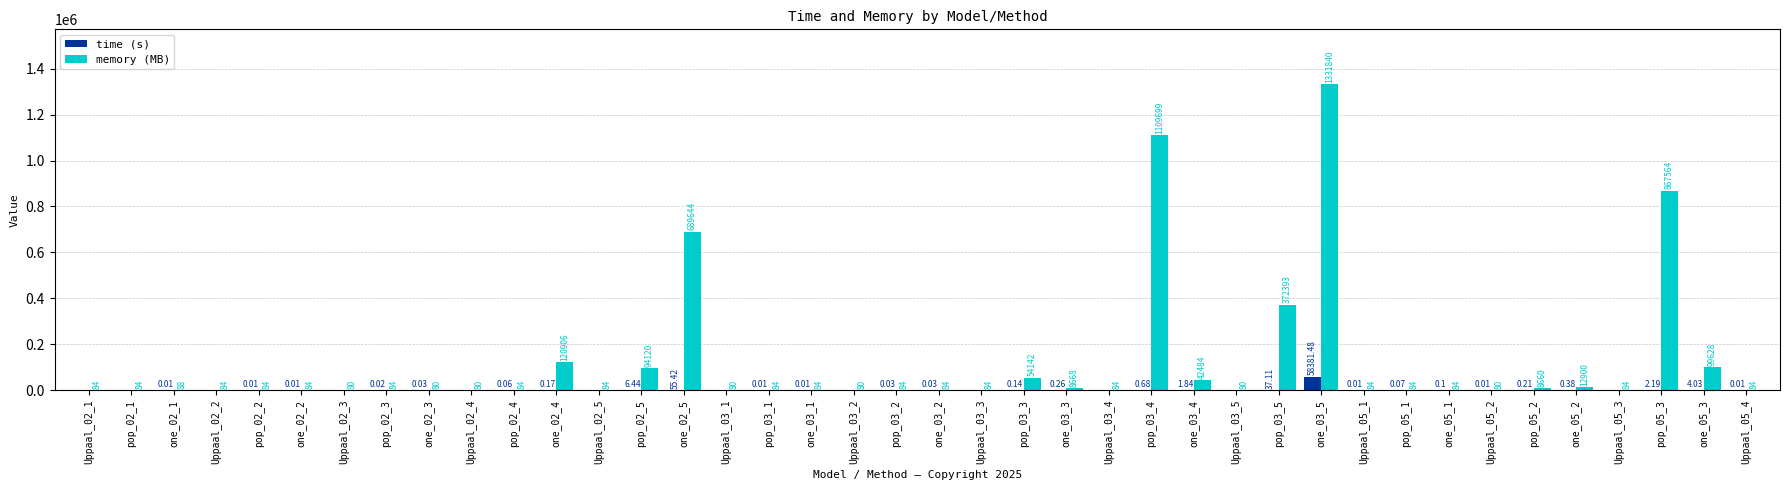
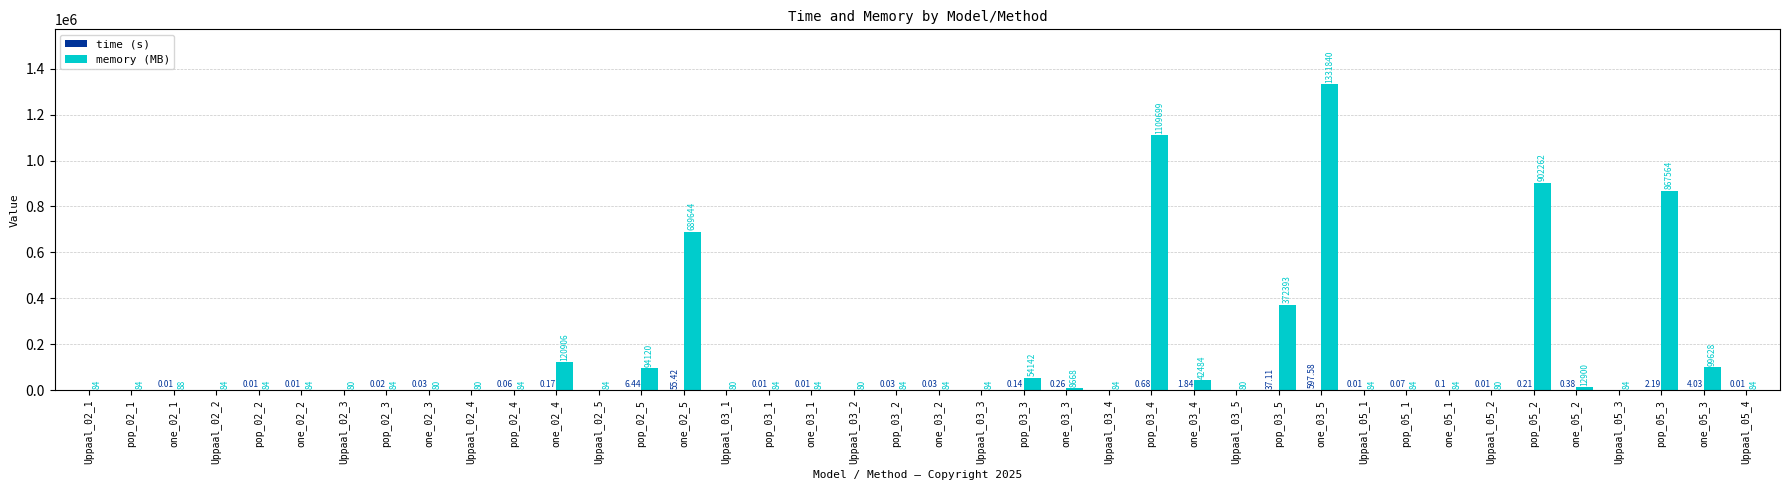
  {
    "time (s)": {
      "one_02_1": 0.01,
      "pop_02_2": 0.01,
      "one_02_2": 0.01,
      "pop_02_3": 0.02,
      "one_02_3": 0.03,
      "pop_02_4": 0.06,
      "one_02_4": 0.17,
      "pop_02_5": 6.44,
      "one_02_5": 55.42,
      "pop_03_1": 0.01,
      "one_03_1": 0.01,
      "pop_03_2": 0.03,
      "one_03_2": 0.03,
      "pop_03_3": 0.14,
      "one_03_3": 0.26,
      "pop_03_4": 0.68,
      "one_03_4": 1.84,
      "pop_03_5": 37.11,
-     "one_03_5": 58381.48,
+     "one_03_5": 597.58,
      "Uppaal_05_1": 0.01,
      "pop_05_1": 0.07,
      "one_05_1": 0.1,
      "Uppaal_05_2": 0.01,
      "pop_05_2": 0.21,
      "one_05_2": 0.38,
      "pop_05_3": 2.19,
      "one_05_3": 4.03,
      "Uppaal_05_4": 0.01
    },
    "memory (MB)": {
      "Uppaal_02_1": 84,
      "pop_02_1": 84,
      "one_02_1": 88,
      "Uppaal_02_2": 84,
      "pop_02_2": 84,
      "one_02_2": 84,
      "Uppaal_02_3": 80,
      "pop_02_3": 84,
      "one_02_3": 80,
      "Uppaal_02_4": 80,
      "pop_02_4": 84,
      "one_02_4": 120906,
      "Uppaal_02_5": 84,
      "pop_02_5": 94120,
      "one_02_5": 689644,
      "Uppaal_03_1": 80,
      "pop_03_1": 84,
      "one_03_1": 84,
      "Uppaal_03_2": 80,
      "pop_03_2": 84,
      "one_03_2": 84,
      "Uppaal_03_3": 84,
      "pop_03_3": 54142,
      "one_03_3": 8668,
      "Uppaal_03_4": 84,
      "pop_03_4": 1109699,
      "one_03_4": 42484,
      "Uppaal_03_5": 80,
      "pop_03_5": 372393,
      "one_03_5": 1331840,
      "Uppaal_05_1": 84,
      "pop_05_1": 84,
      "one_05_1": 84,
      "Uppaal_05_2": 80,
-     "pop_05_2": 8660,
+     "pop_05_2": 902262,
      "one_05_2": 12900,
      "Uppaal_05_3": 84,
      "pop_05_3": 867564,
      "one_05_3": 99628,
      "Uppaal_05_4": 84
    }
  }
